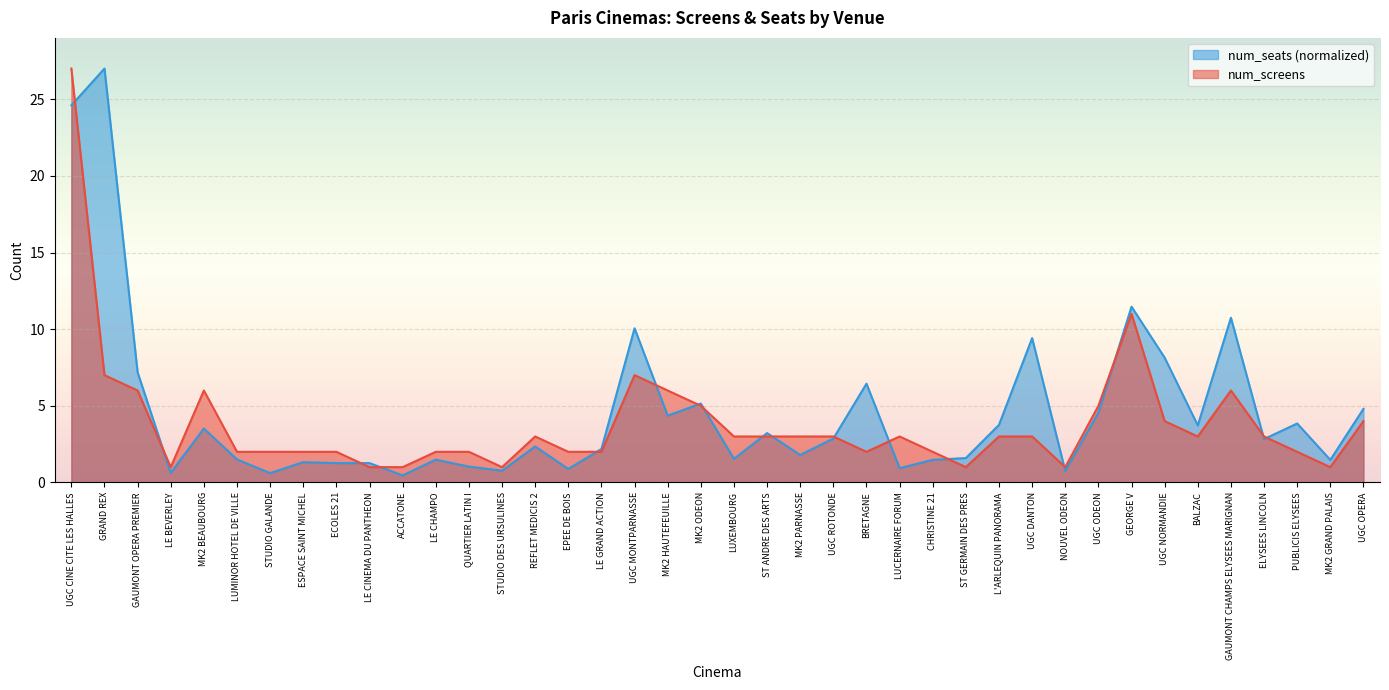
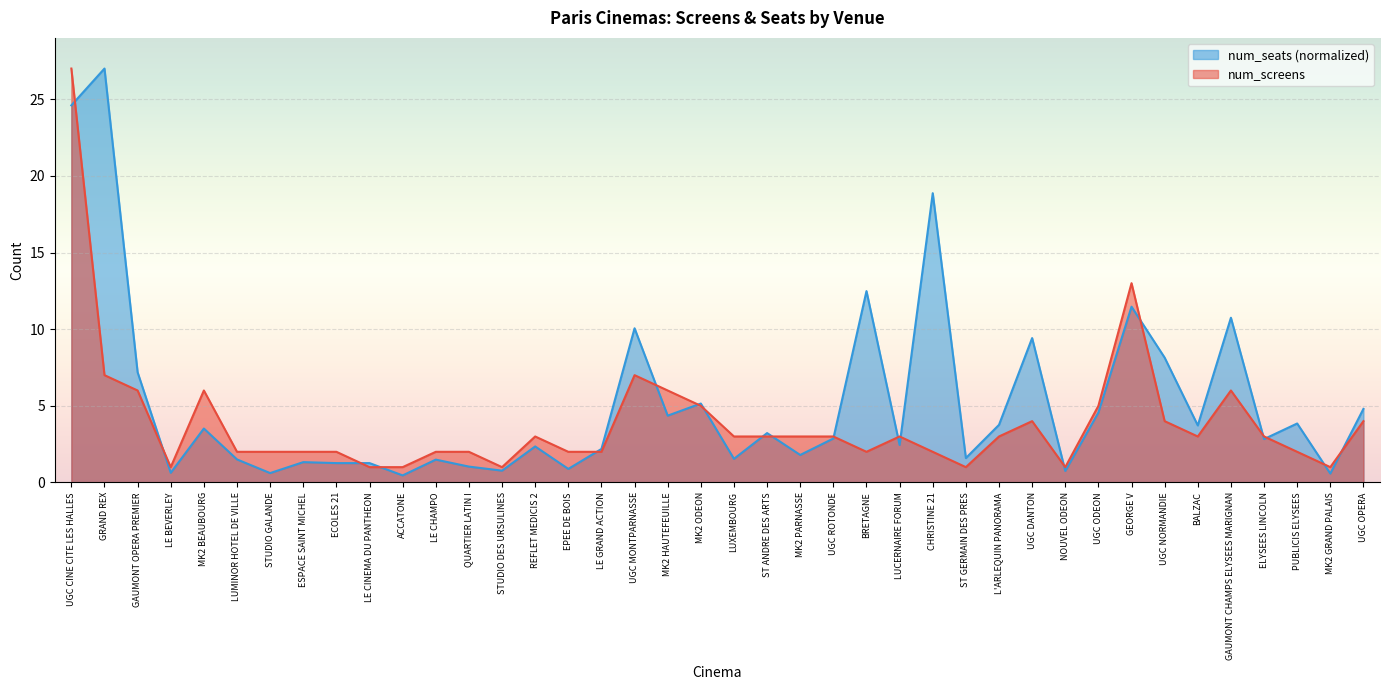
  {
    "num_seats (normalized)": {
      "UGC CINE CITE LES HALLES": 24.6,
      "GRAND REX": 27.0,
      "GAUMONT OPERA PREMIER": 7.2,
      "LE BEVERLEY": 0.6,
      "MK2 BEAUBOURG": 3.5,
      "LUMINOR HOTEL DE VILLE": 1.5,
      "STUDIO GALANDE": 0.6,
      "ESPACE SAINT MICHEL": 1.3,
      "ECOLES 21": 1.3,
      "LE CINEMA DU PANTHEON": 1.3,
      "ACCATONE": 0.5,
      "LE CHAMPO": 1.5,
      "QUARTIER LATIN I": 1.0,
      "STUDIO DES URSULINES": 0.8,
      "REFLET MEDICIS 2": 2.4,
      "EPEE DE BOIS": 0.9,
      "LE GRAND ACTION": 2.2,
      "UGC MONTPARNASSE": 10.1,
      "MK2 HAUTEFEUILLE": 4.4,
      "LUXEMBOURG": 1.5,
      "ST ANDRE DES ARTS": 3.2,
      "MK2 PARNASSE": 1.8,
-     "BRETAGNE": 6.4,
-     "LUCERNAIRE FORUM": 0.9,
-     "CHRISTINE 21": 1.5,
+     "BRETAGNE": 12.5,
+     "LUCERNAIRE FORUM": 2.4,
+     "CHRISTINE 21": 18.9,
      "ST GERMAIN DES PRES": 1.6,
      "L'ARLEQUIN PANORAMA": 3.8,
      "UGC DANTON": 9.4,
      "NOUVEL ODEON": 0.8,
      "UGC ODEON": 4.6,
      "GEORGE V": 11.5,
      "UGC NORMANDIE": 8.1,
      "BALZAC": 3.7,
      "GAUMONT CHAMPS ELYSEES MARIGNAN": 10.7,
      "ELYSEES LINCOLN": 2.8,
      "PUBLICIS ELYSEES": 3.8,
-     "MK2 GRAND PALAIS": 1.5,
+     "MK2 GRAND PALAIS": 0.6,
      "UGC OPERA": 4.8
    },
    "num_screens": {
      "UGC CINE CITE LES HALLES": 27,
      "GRAND REX": 7,
      "GAUMONT OPERA PREMIER": 6,
      "LE BEVERLEY": 1,
      "MK2 BEAUBOURG": 6,
      "LUMINOR HOTEL DE VILLE": 2,
      "STUDIO GALANDE": 2,
      "ESPACE SAINT MICHEL": 2,
      "ECOLES 21": 2,
      "LE CINEMA DU PANTHEON": 1,
      "ACCATONE": 1,
      "LE CHAMPO": 2,
      "QUARTIER LATIN I": 2,
      "STUDIO DES URSULINES": 1,
      "REFLET MEDICIS 2": 3,
      "EPEE DE BOIS": 2,
      "LE GRAND ACTION": 2,
      "UGC MONTPARNASSE": 7,
      "MK2 HAUTEFEUILLE": 6,
      "LUXEMBOURG": 3,
      "ST ANDRE DES ARTS": 3,
      "MK2 PARNASSE": 3,
      "BRETAGNE": 2,
      "LUCERNAIRE FORUM": 3,
      "CHRISTINE 21": 2,
      "ST GERMAIN DES PRES": 1,
      "L'ARLEQUIN PANORAMA": 3,
-     "UGC DANTON": 3,
+     "UGC DANTON": 4,
      "NOUVEL ODEON": 1,
      "UGC ODEON": 5,
-     "GEORGE V": 11,
+     "GEORGE V": 13,
      "UGC NORMANDIE": 4,
      "BALZAC": 3,
      "GAUMONT CHAMPS ELYSEES MARIGNAN": 6,
      "ELYSEES LINCOLN": 3,
      "PUBLICIS ELYSEES": 2,
      "MK2 GRAND PALAIS": 1,
      "UGC OPERA": 4
    }
  }
